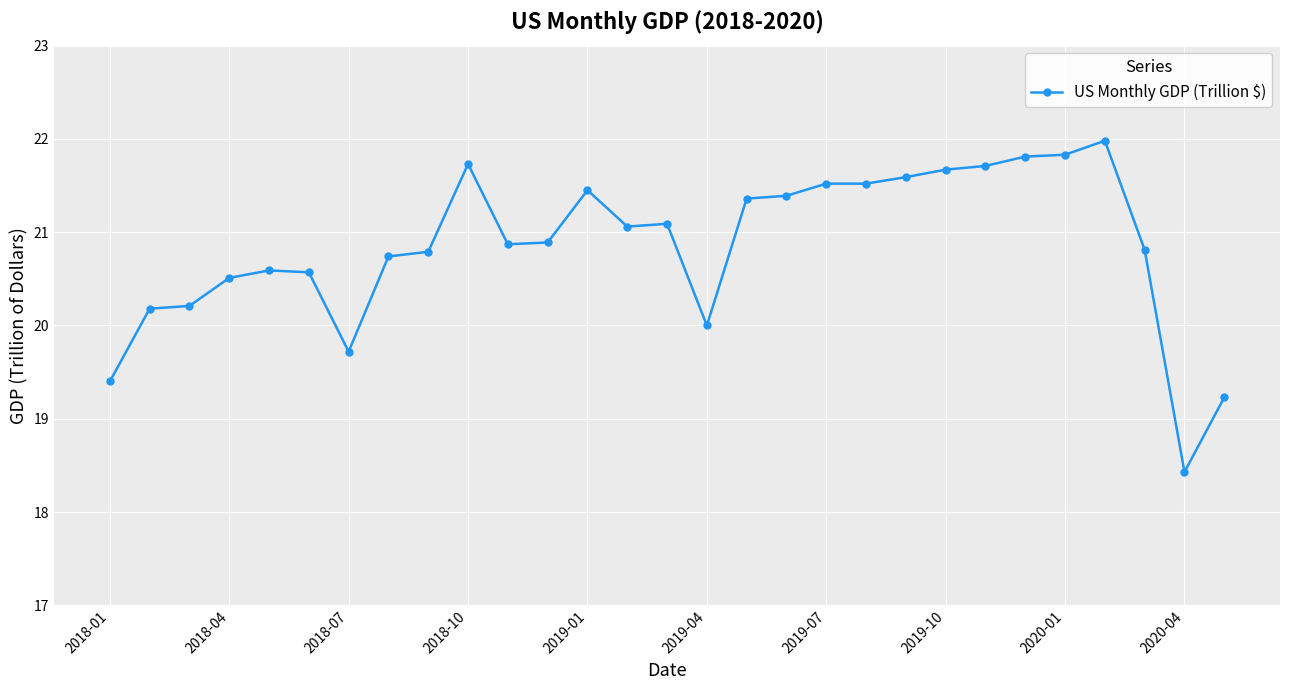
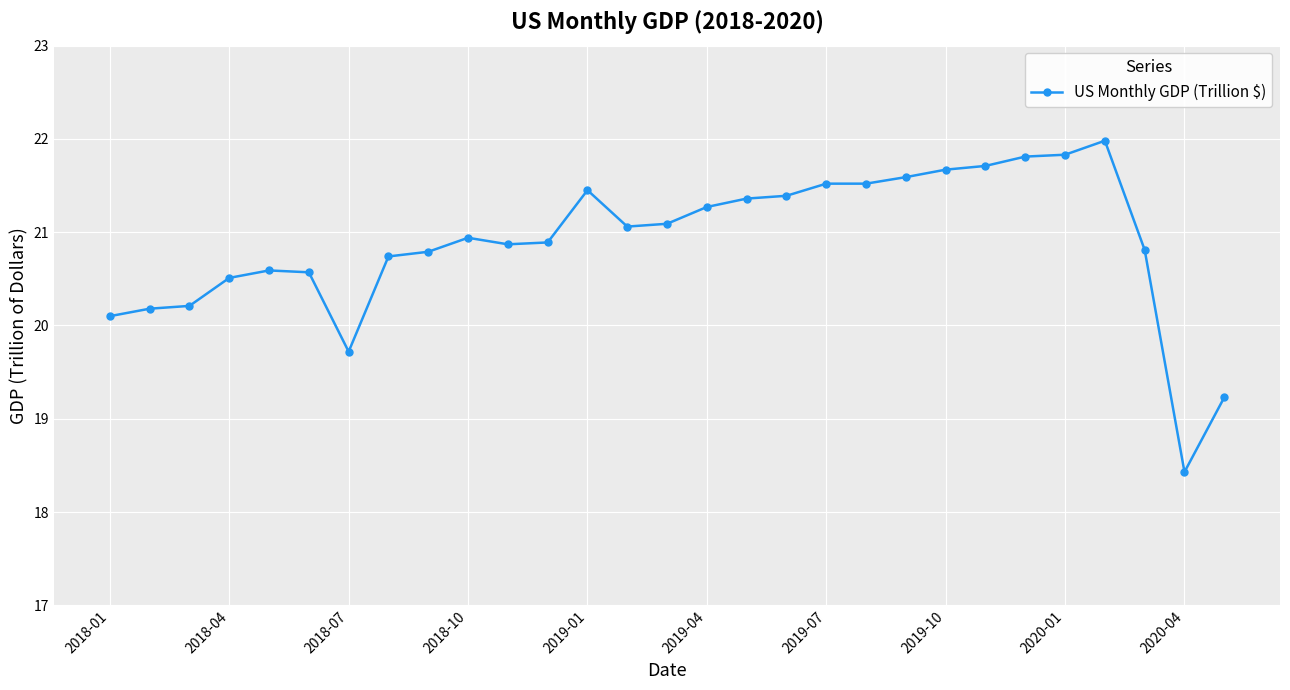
  {
-   "2018-01": 19.4,
+   "2018-01": 20.1,
    "2018-04": 20.5,
    "2018-07": 19.7,
-   "2018-10": 21.7,
+   "2018-10": 20.9,
    "2019-01": 21.5,
-   "2019-04": 20.0,
+   "2019-04": 21.3,
    "2019-07": 21.5,
    "2019-10": 21.7,
    "2020-01": 21.8,
    "2020-04": 18.4
  }
